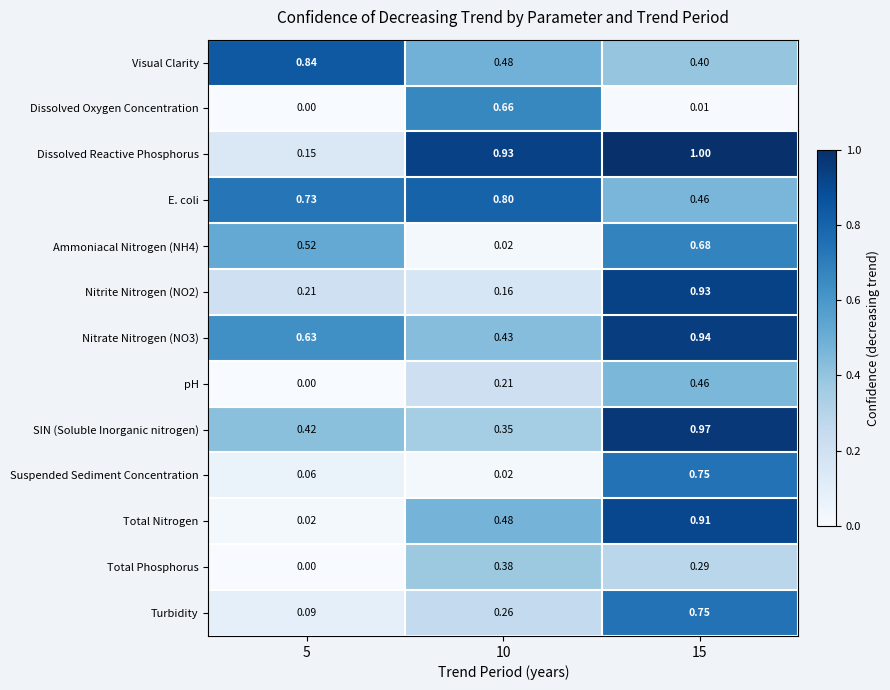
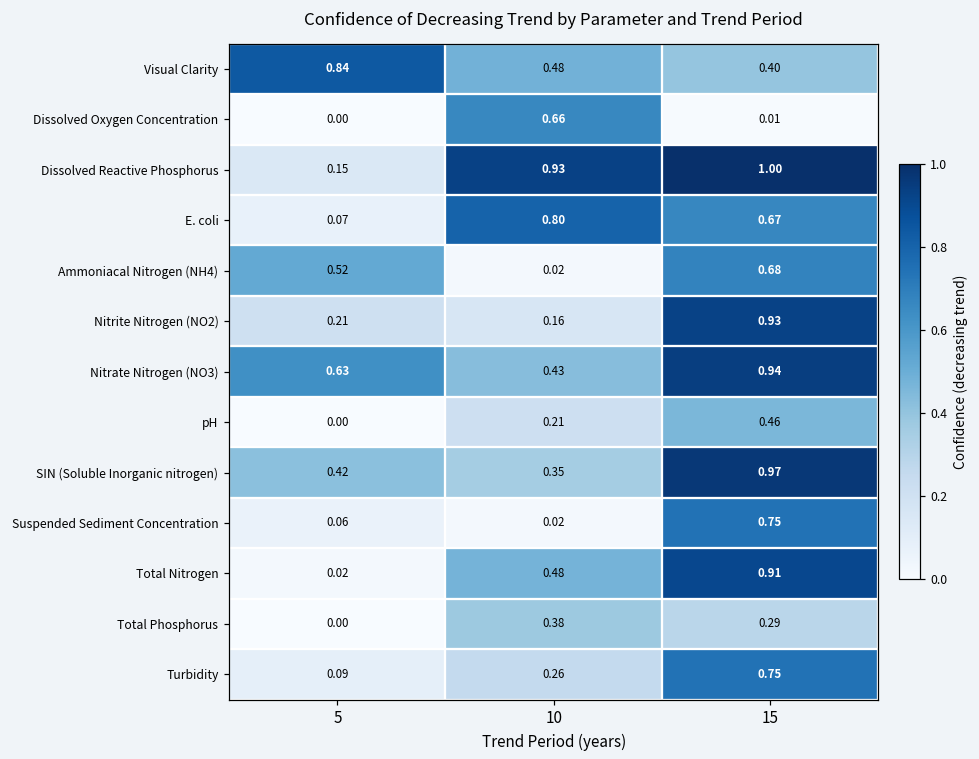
  {
    "Visual Clarity": {
      "5": 0.84,
      "10": 0.48,
      "15": 0.40
    },
    "Dissolved Oxygen Concentration": {
      "5": 0.00,
      "10": 0.66,
      "15": 0.01
    },
    "Dissolved Reactive Phosphorus": {
      "5": 0.15,
      "10": 0.93,
      "15": 1.00
    },
    "E. coli": {
-     "5": 0.73,
+     "5": 0.07,
      "10": 0.80,
-     "15": 0.46
+     "15": 0.67
    },
    "Ammoniacal Nitrogen (NH4)": {
      "5": 0.52,
      "10": 0.02,
      "15": 0.68
    },
    "Nitrite Nitrogen (NO2)": {
      "5": 0.21,
      "10": 0.16,
      "15": 0.93
    },
    "Nitrate Nitrogen (NO3)": {
      "5": 0.63,
      "10": 0.43,
      "15": 0.94
    },
    "pH": {
      "5": 0.00,
      "10": 0.21,
      "15": 0.46
    },
    "SIN (Soluble Inorganic nitrogen)": {
      "5": 0.42,
      "10": 0.35,
      "15": 0.97
    },
    "Suspended Sediment Concentration": {
      "5": 0.06,
      "10": 0.02,
      "15": 0.75
    },
    "Total Nitrogen": {
      "5": 0.02,
      "10": 0.48,
      "15": 0.91
    },
    "Total Phosphorus": {
      "5": 0.00,
      "10": 0.38,
      "15": 0.29
    },
    "Turbidity": {
      "5": 0.09,
      "10": 0.26,
      "15": 0.75
    }
  }
